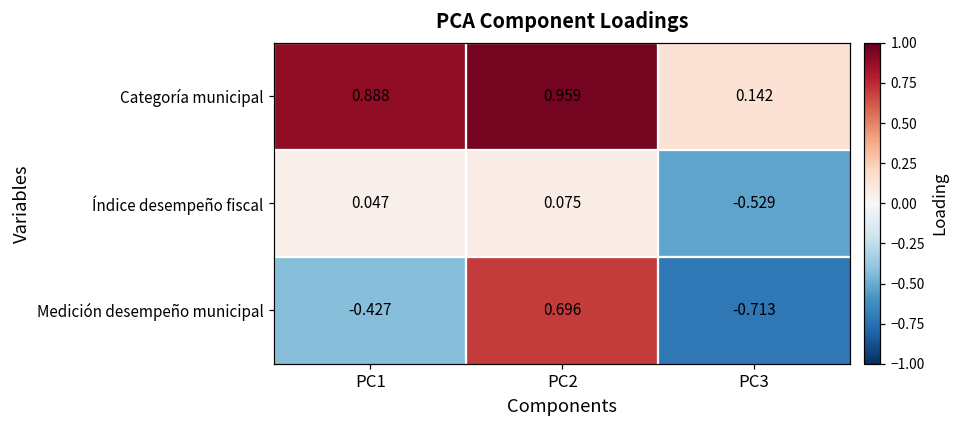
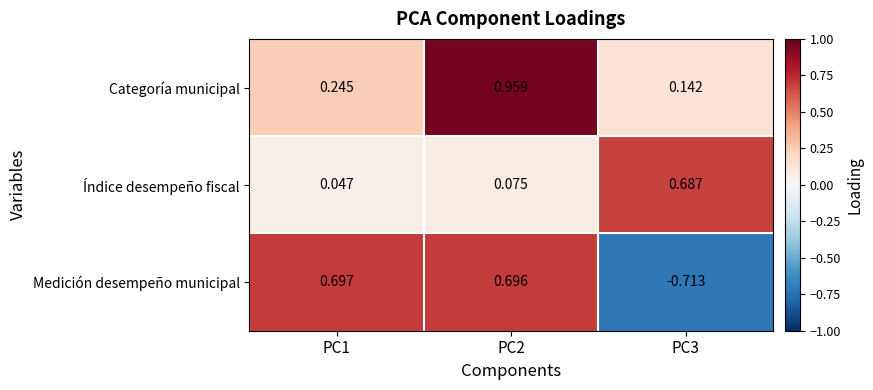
  {
    "Categoría municipal": {
-     "PC1": 0.888,
+     "PC1": 0.245,
      "PC2": 0.959,
      "PC3": 0.142
    },
    "Índice desempeño fiscal": {
      "PC1": 0.047,
      "PC2": 0.075,
-     "PC3": -0.529
+     "PC3": 0.687
    },
    "Medición desempeño municipal": {
-     "PC1": -0.427,
+     "PC1": 0.697,
      "PC2": 0.696,
      "PC3": -0.713
    }
  }
